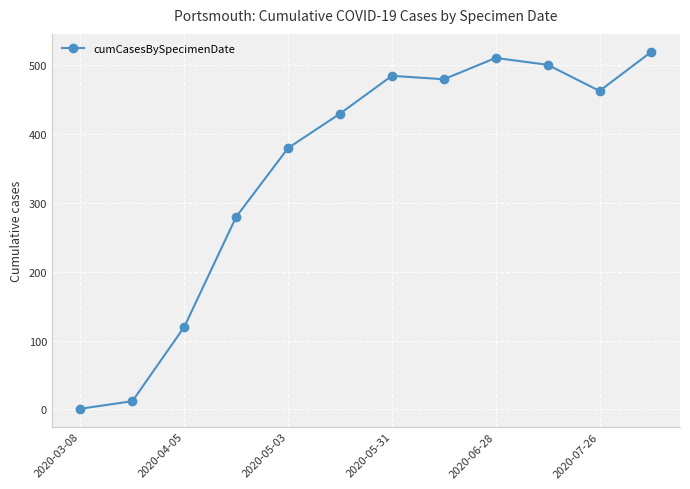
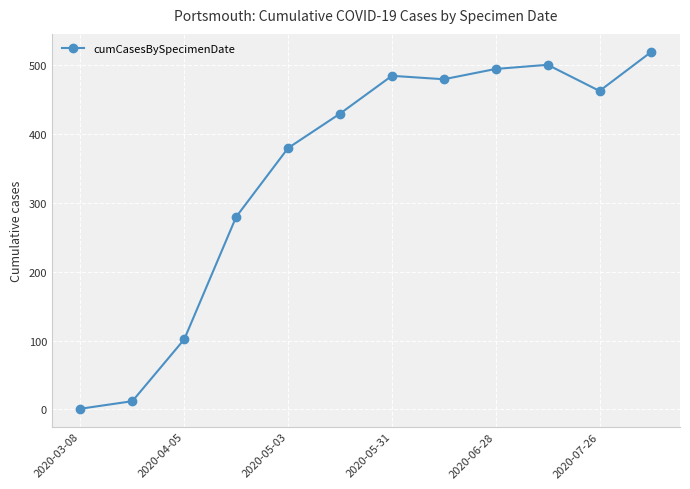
  {
    "2020-03-08": 0,
-   "2020-04-05": 120,
+   "2020-04-05": 100,
    "2020-05-03": 380,
    "2020-05-31": 490,
-   "2020-06-28": 510,
+   "2020-06-28": 500,
    "2020-07-26": 460
  }
